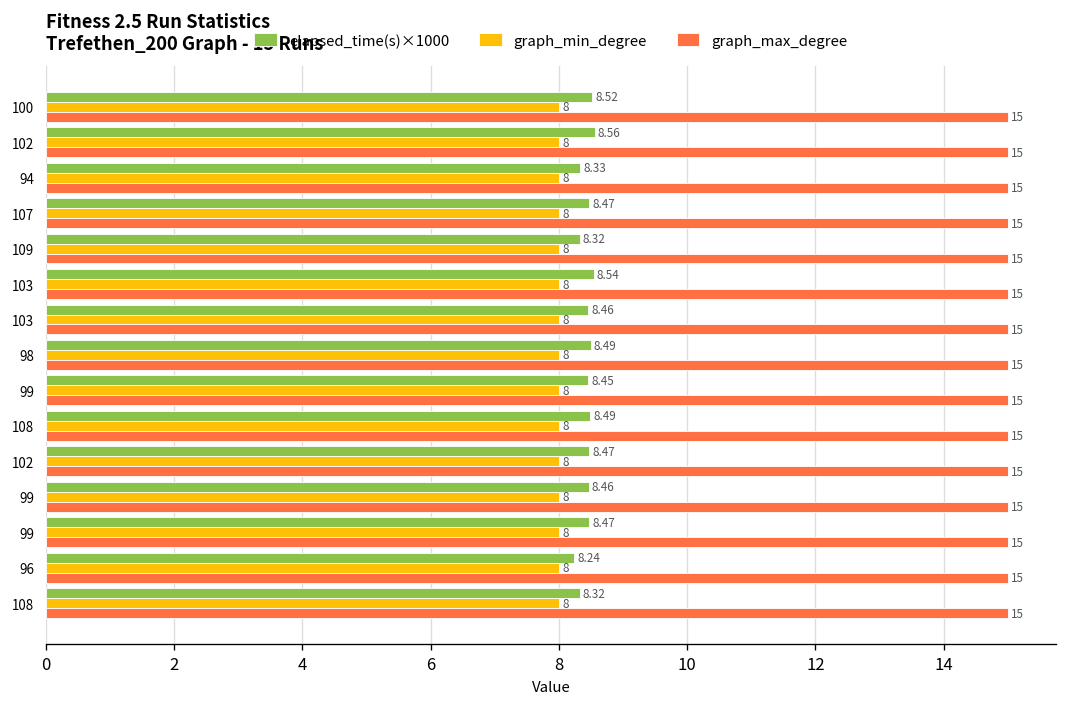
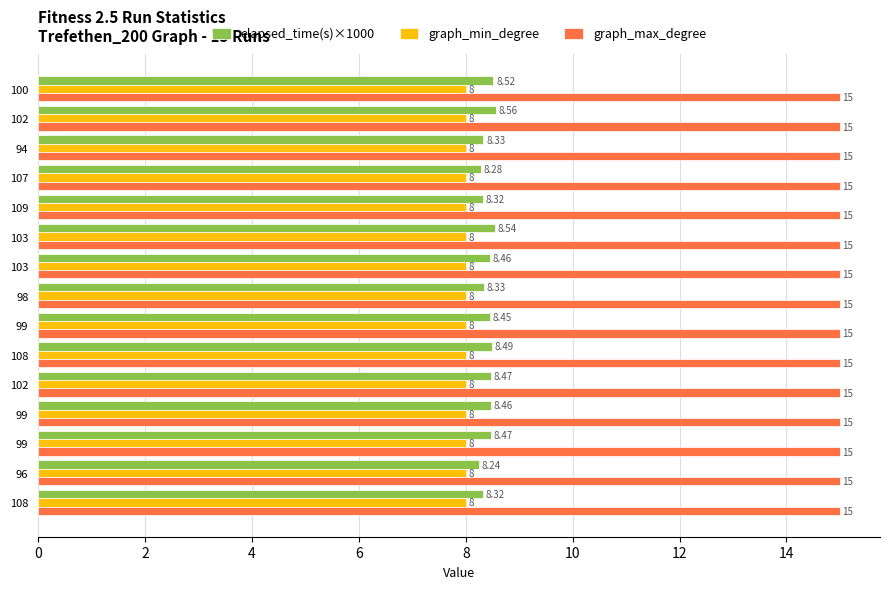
  {
    "elapsed_time(s)×1000": {
      "100": 8.52,
      "94": 8.33,
-     "107": 8.47,
+     "107": 8.28,
      "109": 8.32,
-     "98": 8.49,
+     "98": 8.33,
      "96": 8.24
    },
    "graph_min_degree": {
      "100": 8,
      "94": 8,
      "107": 8,
      "109": 8,
      "98": 8,
      "96": 8
    },
    "graph_max_degree": {
      "100": 15,
      "94": 15,
      "107": 15,
      "109": 15,
      "98": 15,
      "96": 15
    }
  }
